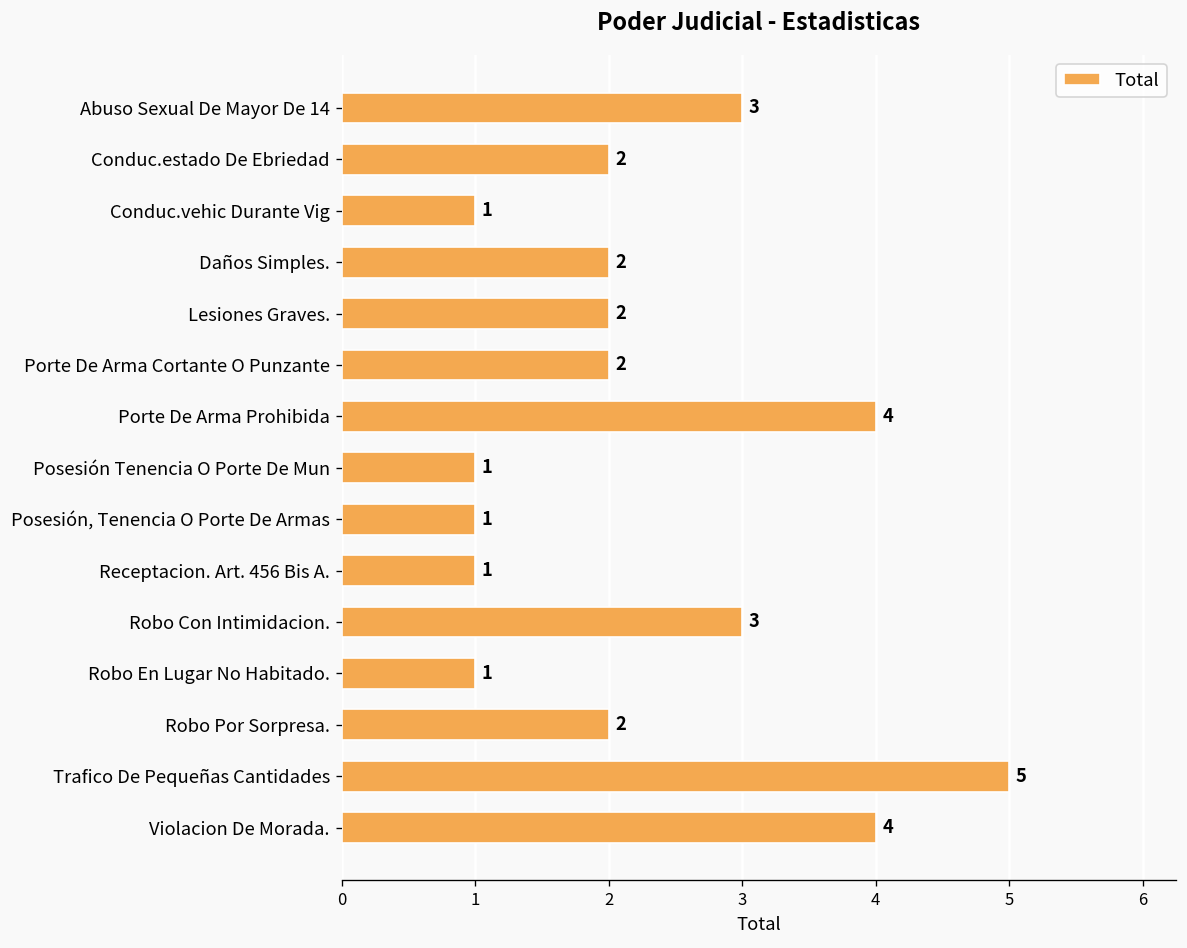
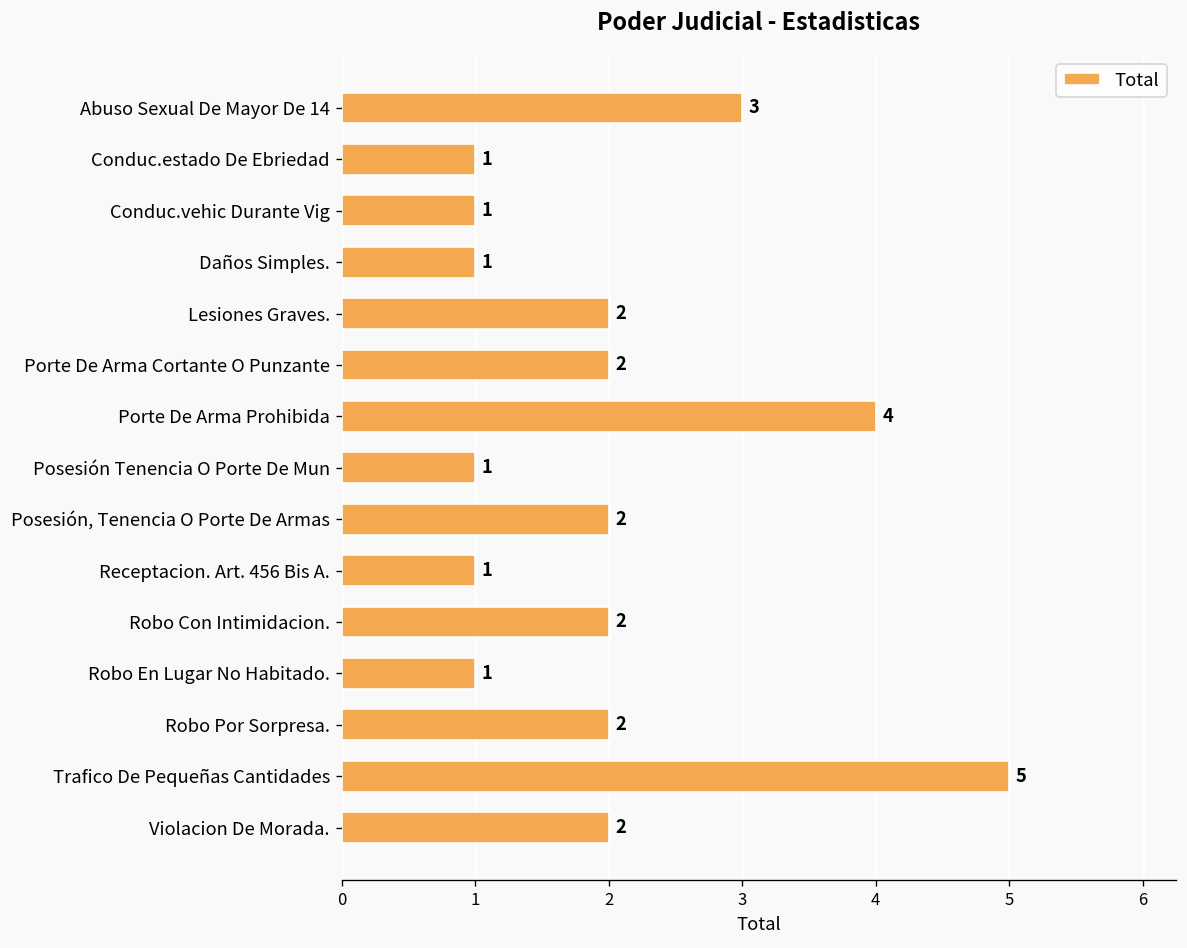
  {
    "Abuso Sexual De Mayor De 14": 3,
-   "Conduc.estado De Ebriedad": 2,
+   "Conduc.estado De Ebriedad": 1,
    "Conduc.vehic Durante Vig": 1,
-   "Daños Simples.": 2,
+   "Daños Simples.": 1,
    "Lesiones Graves.": 2,
    "Porte De Arma Cortante O Punzante": 2,
    "Porte De Arma Prohibida": 4,
    "Posesión Tenencia O Porte De Mun": 1,
-   "Posesión, Tenencia O Porte De Armas": 1,
+   "Posesión, Tenencia O Porte De Armas": 2,
    "Receptacion. Art. 456 Bis A.": 1,
-   "Robo Con Intimidacion.": 3,
+   "Robo Con Intimidacion.": 2,
    "Robo En Lugar No Habitado.": 1,
    "Robo Por Sorpresa.": 2,
    "Trafico De Pequeñas Cantidades": 5,
-   "Violacion De Morada.": 4
+   "Violacion De Morada.": 2
  }
